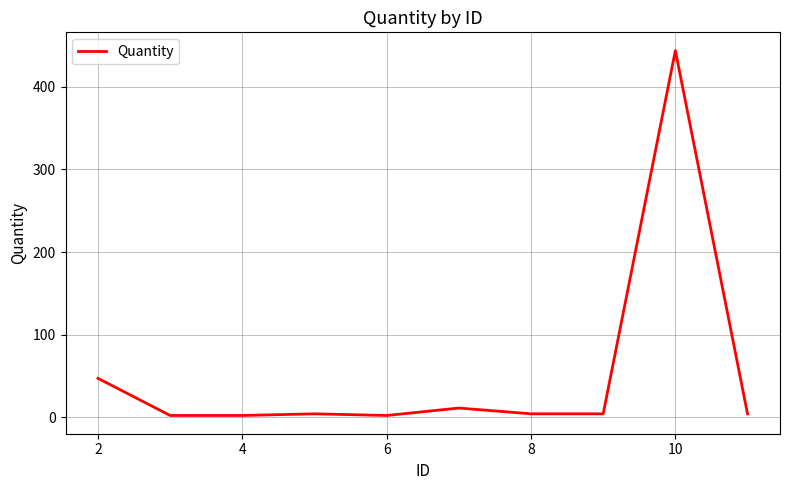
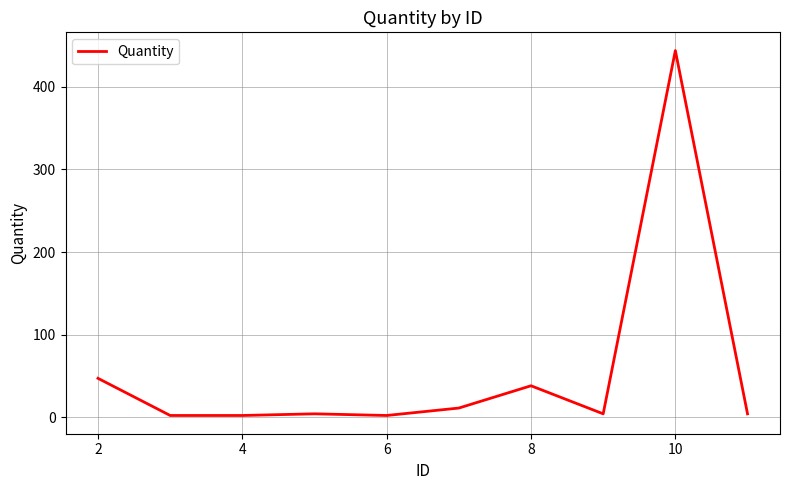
  {
    "2": 50,
    "4": 0,
    "6": 0,
-   "8": 0,
+   "8": 40,
    "10": 440
  }
